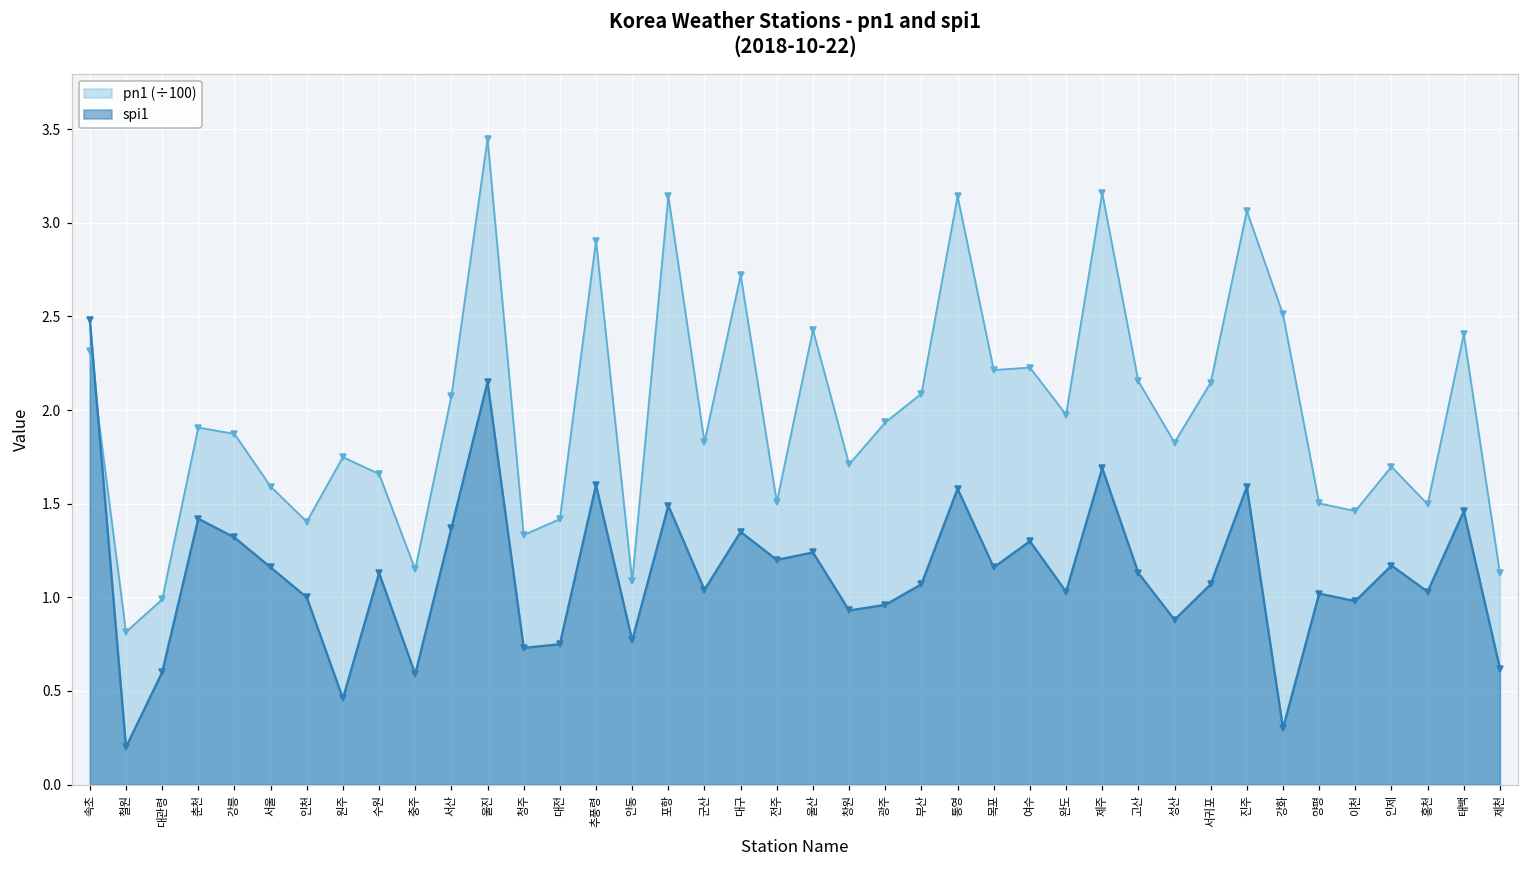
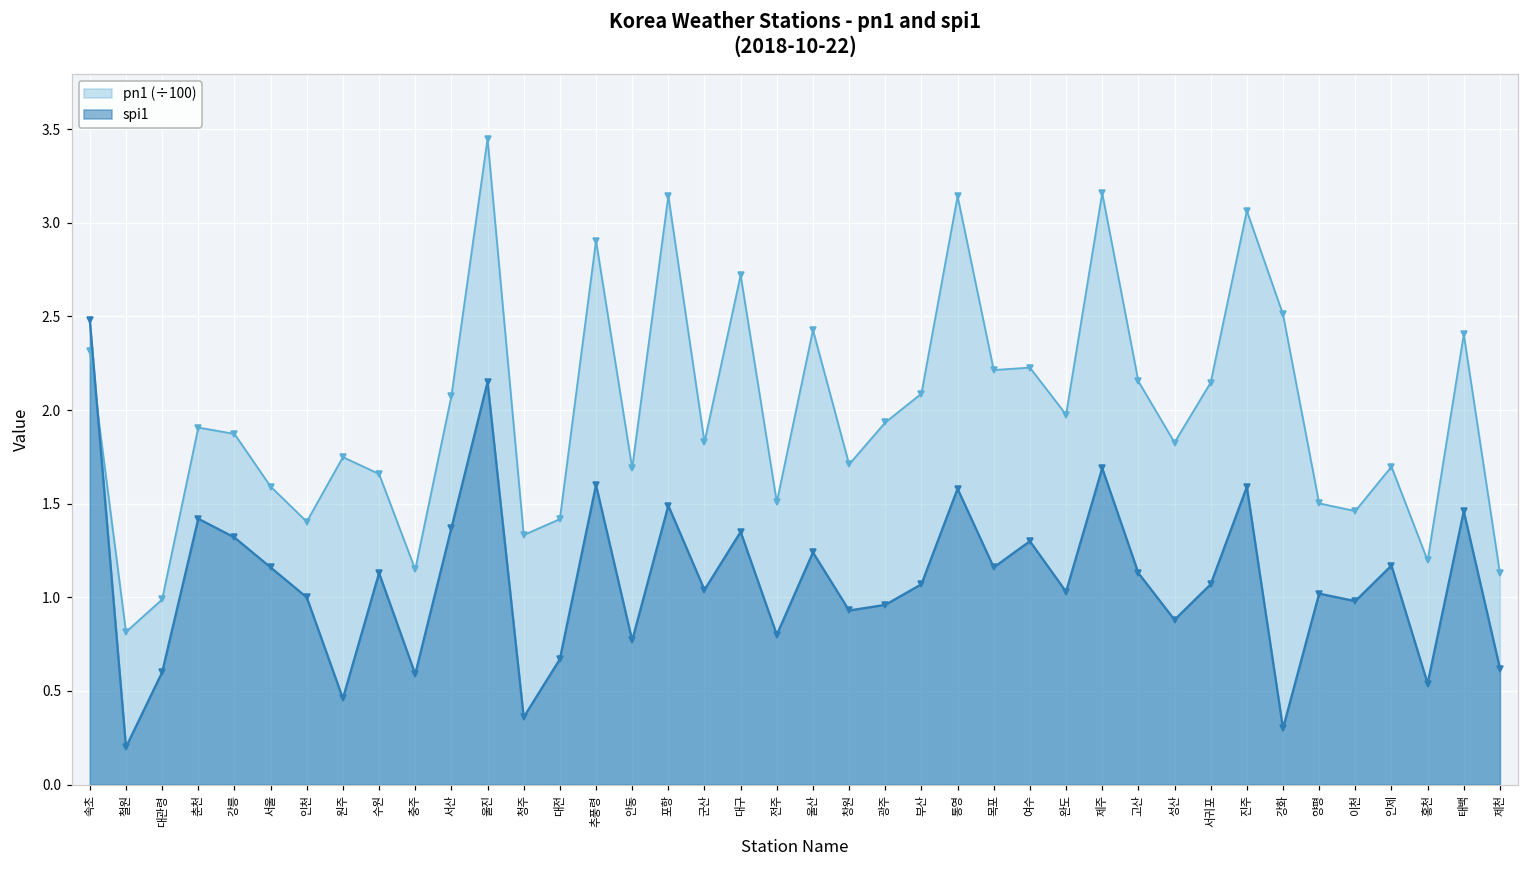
  {
    "pn1 (÷100)": {
      "속초": 2.32,
      "철원": 0.82,
      "대관령": 0.99,
      "춘천": 1.91,
      "강릉": 1.87,
      "서울": 1.59,
      "인천": 1.40,
      "원주": 1.75,
      "수원": 1.66,
      "충주": 1.15,
      "서산": 2.08,
      "울진": 3.45,
      "청주": 1.33,
      "대전": 1.42,
      "추풍령": 2.91,
-     "안동": 1.09,
+     "안동": 1.69,
      "포항": 3.14,
      "군산": 1.83,
      "대구": 2.72,
      "전주": 1.51,
      "울산": 2.43,
      "창원": 1.71,
      "광주": 1.93,
      "부산": 2.09,
      "통영": 3.14,
      "목포": 2.21,
      "여수": 2.23,
      "완도": 1.98,
      "제주": 3.16,
      "고산": 2.15,
      "성산": 1.83,
      "서귀포": 2.15,
      "진주": 3.06,
      "강화": 2.51,
      "양평": 1.50,
      "이천": 1.46,
      "인제": 1.70,
-     "홍천": 1.50,
+     "홍천": 1.20,
      "태백": 2.41,
      "제천": 1.13
    },
    "spi1": {
      "속초": 2.48,
      "철원": 0.20,
      "대관령": 0.60,
      "춘천": 1.42,
      "강릉": 1.32,
      "서울": 1.16,
      "인천": 1.00,
      "원주": 0.46,
      "수원": 1.13,
      "충주": 0.59,
      "서산": 1.37,
      "울진": 2.15,
-     "청주": 0.73,
-     "대전": 0.75,
+     "청주": 0.36,
+     "대전": 0.67,
      "추풍령": 1.60,
      "안동": 0.77,
      "포항": 1.49,
      "군산": 1.04,
      "대구": 1.35,
-     "전주": 1.2,
+     "전주": 0.8,
      "울산": 1.24,
      "창원": 0.93,
      "광주": 0.96,
      "부산": 1.07,
      "통영": 1.58,
      "목포": 1.16,
      "여수": 1.30,
      "완도": 1.03,
      "제주": 1.69,
      "고산": 1.13,
      "성산": 0.88,
      "서귀포": 1.07,
      "진주": 1.59,
      "강화": 0.30,
      "양평": 1.02,
      "이천": 0.98,
      "인제": 1.17,
-     "홍천": 1.03,
+     "홍천": 0.54,
      "태백": 1.46,
      "제천": 0.62
    }
  }
